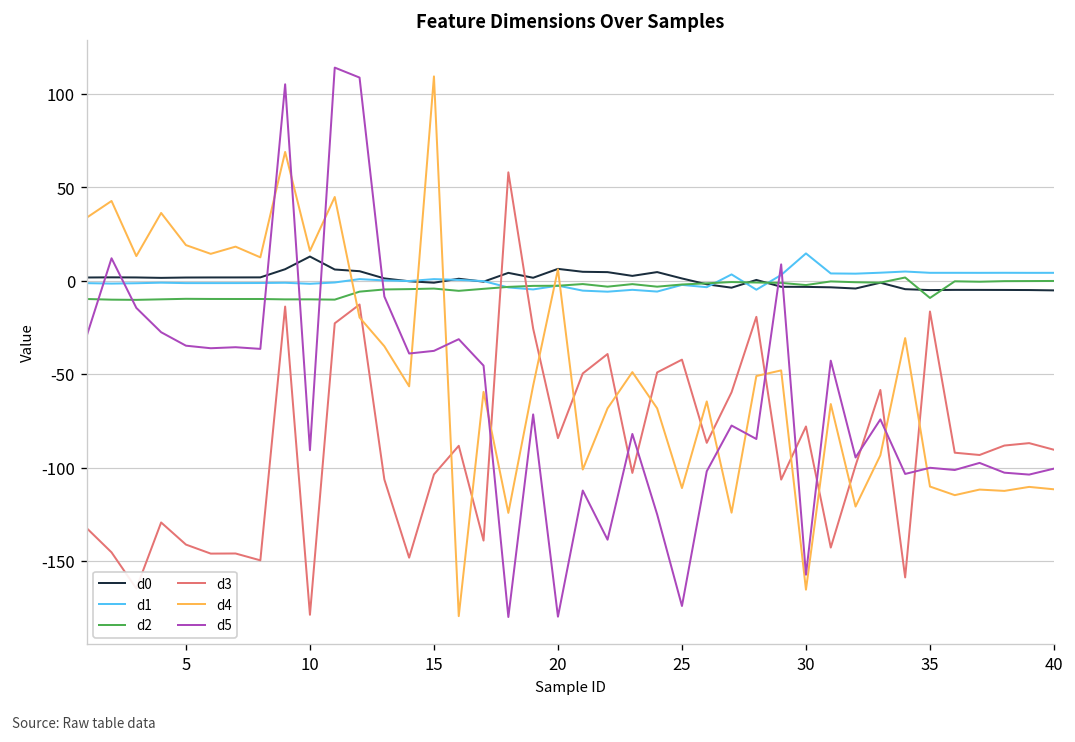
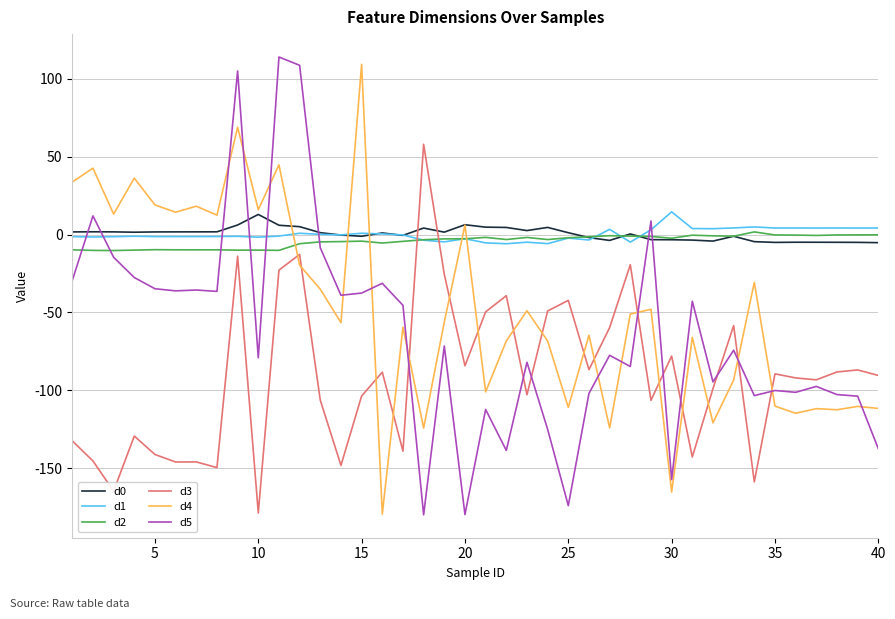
  {
    "d0": {
      "5": 2,
      "10": 13,
      "15": -1,
      "25": 1,
      "35": -5,
      "40": -5
    },
    "d1": {
      "5": -1,
      "10": -2,
      "15": 1,
      "30": 15,
      "35": 4,
      "40": 4
    },
    "d2": {
      "5": -10,
      "10": -10,
      "15": -4,
-     "35": -9,
+     "35": 0,
      "40": 0
    },
    "d3": {
      "5": -141,
      "10": -179,
      "15": -104,
      "20": -84,
      "25": -42,
      "30": -78,
-     "35": -16,
+     "35": -89,
      "40": -90
    },
    "d4": {
      "5": 19,
      "10": 16,
      "15": 109,
      "25": -111,
      "30": -165,
      "35": -110,
      "40": -112
    },
    "d5": {
      "5": -35,
-     "10": -91,
+     "10": -79,
      "15": -38,
      "20": -180,
      "25": -174,
      "30": -157,
      "35": -100,
-     "40": -101
+     "40": -138
    }
  }
